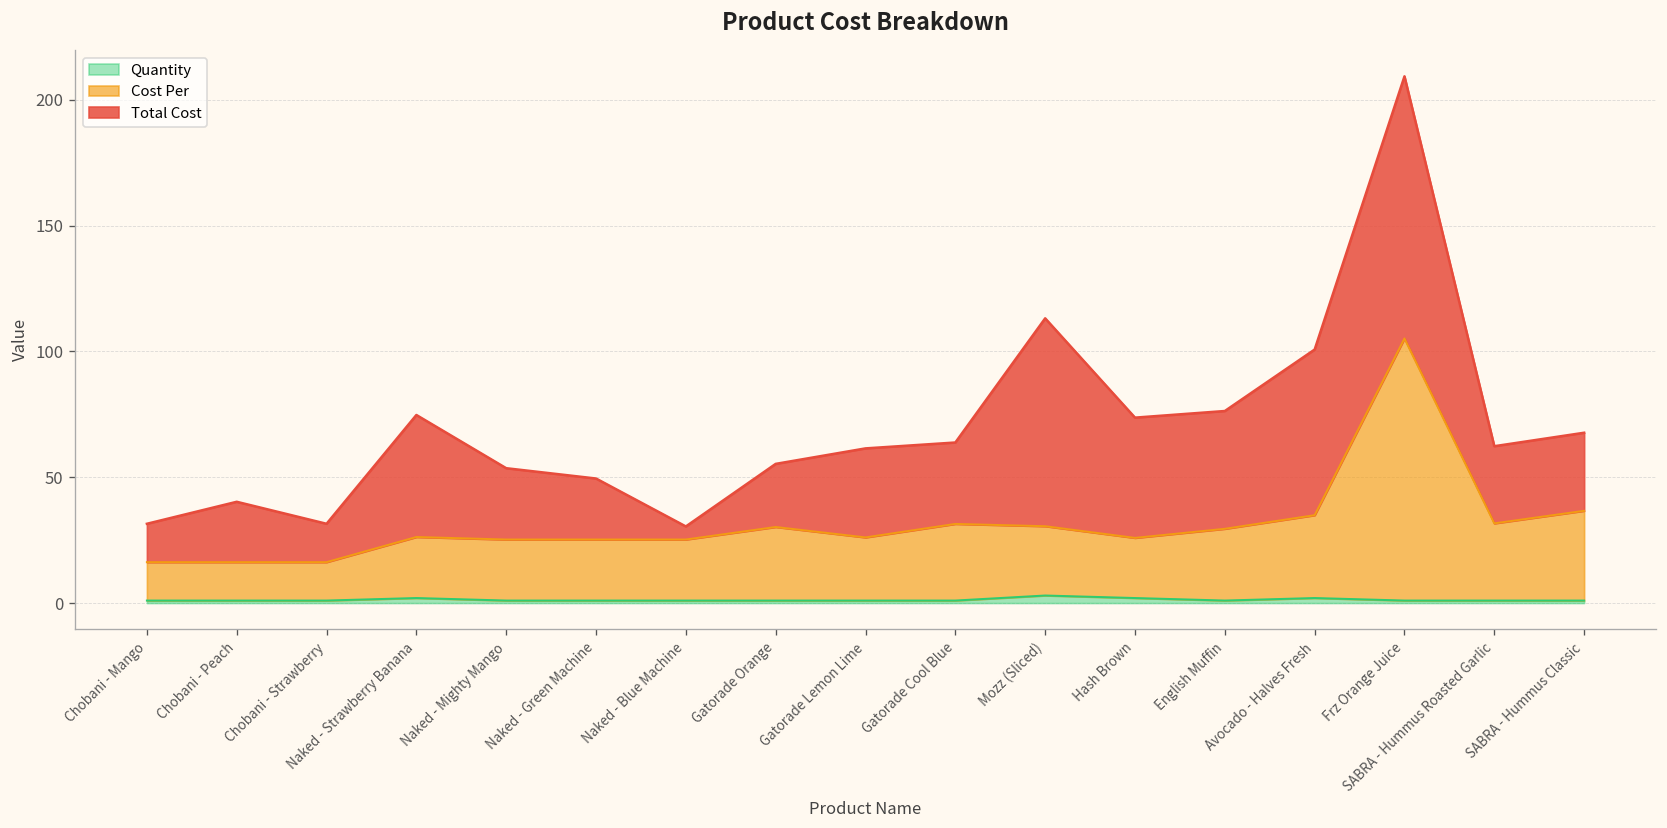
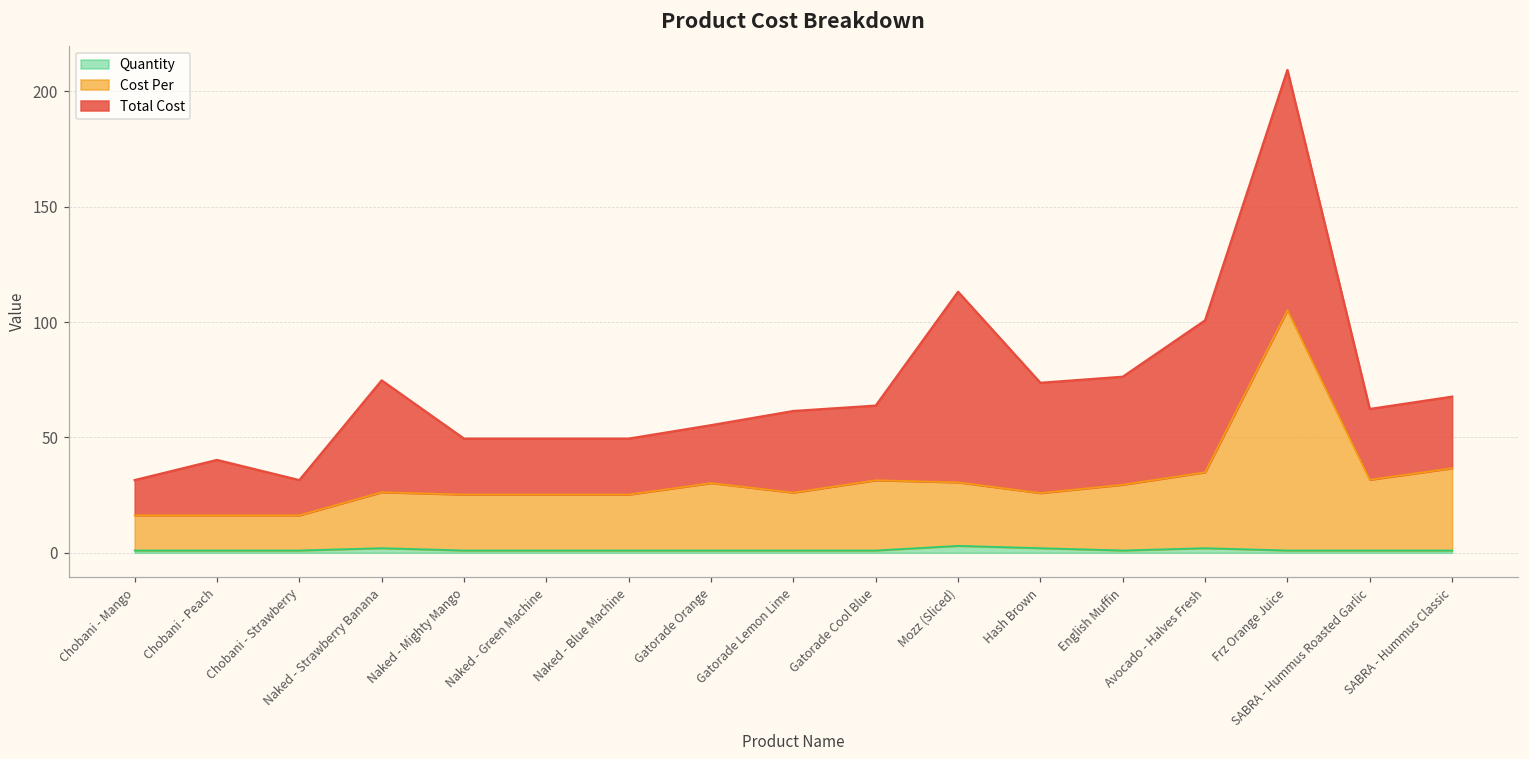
  {
    "Quantity": {
      "Chobani - Mango": 1,
      "Chobani - Peach": 1,
      "Chobani - Strawberry": 1,
      "Naked - Strawberry Banana": 2,
      "Naked - Mighty Mango": 1,
      "Naked - Green Machine": 1,
      "Naked - Blue Machine": 1,
      "Gatorade Orange": 1,
      "Gatorade Lemon Lime": 1,
      "Gatorade Cool Blue": 1,
      "Mozz (Sliced)": 3,
      "Hash Brown": 2,
      "English Muffin": 1,
      "Avocado - Halves Fresh": 2,
      "Frz Orange Juice": 1,
      "SABRA - Hummus Roasted Garlic": 1,
      "SABRA - Hummus Classic": 1
    },
    "Cost Per": {
      "Chobani - Mango": 15,
      "Chobani - Peach": 15,
      "Chobani - Strawberry": 15,
      "Naked - Strawberry Banana": 24,
      "Naked - Mighty Mango": 24,
      "Naked - Green Machine": 24,
      "Naked - Blue Machine": 24,
      "Gatorade Orange": 29,
      "Gatorade Lemon Lime": 25,
      "Gatorade Cool Blue": 30,
      "Mozz (Sliced)": 28,
      "Hash Brown": 24,
      "English Muffin": 29,
      "Avocado - Halves Fresh": 33,
      "Frz Orange Juice": 104,
      "SABRA - Hummus Roasted Garlic": 31,
      "SABRA - Hummus Classic": 36
    },
    "Total Cost": {
      "Chobani - Mango": 15,
      "Chobani - Peach": 24,
      "Chobani - Strawberry": 15,
      "Naked - Strawberry Banana": 48,
-     "Naked - Mighty Mango": 28,
+     "Naked - Mighty Mango": 24,
      "Naked - Green Machine": 24,
-     "Naked - Blue Machine": 5,
+     "Naked - Blue Machine": 24,
      "Gatorade Orange": 25,
      "Gatorade Lemon Lime": 35,
      "Gatorade Cool Blue": 32,
      "Mozz (Sliced)": 83,
      "Hash Brown": 48,
      "English Muffin": 47,
      "Avocado - Halves Fresh": 66,
      "Frz Orange Juice": 104,
      "SABRA - Hummus Roasted Garlic": 31,
      "SABRA - Hummus Classic": 31
    }
  }
